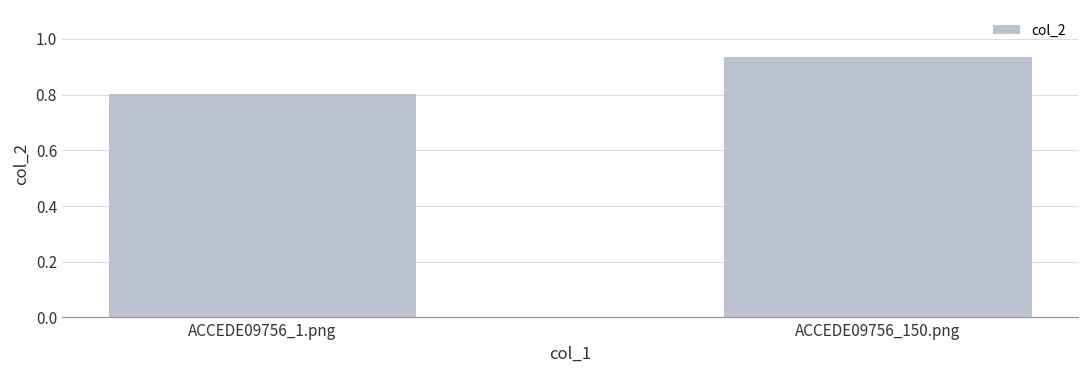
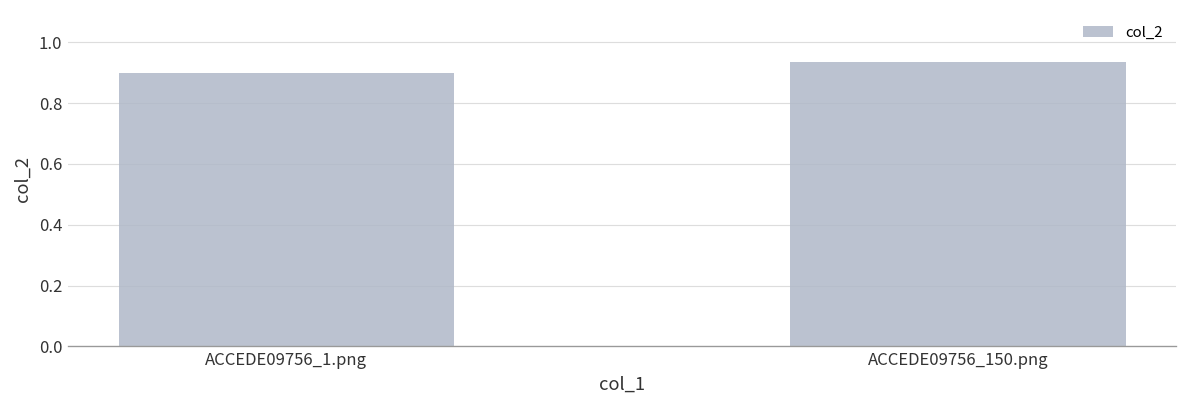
  {
-   "ACCEDE09756_1.png": 0.80,
+   "ACCEDE09756_1.png": 0.90,
    "ACCEDE09756_150.png": 0.93
  }
